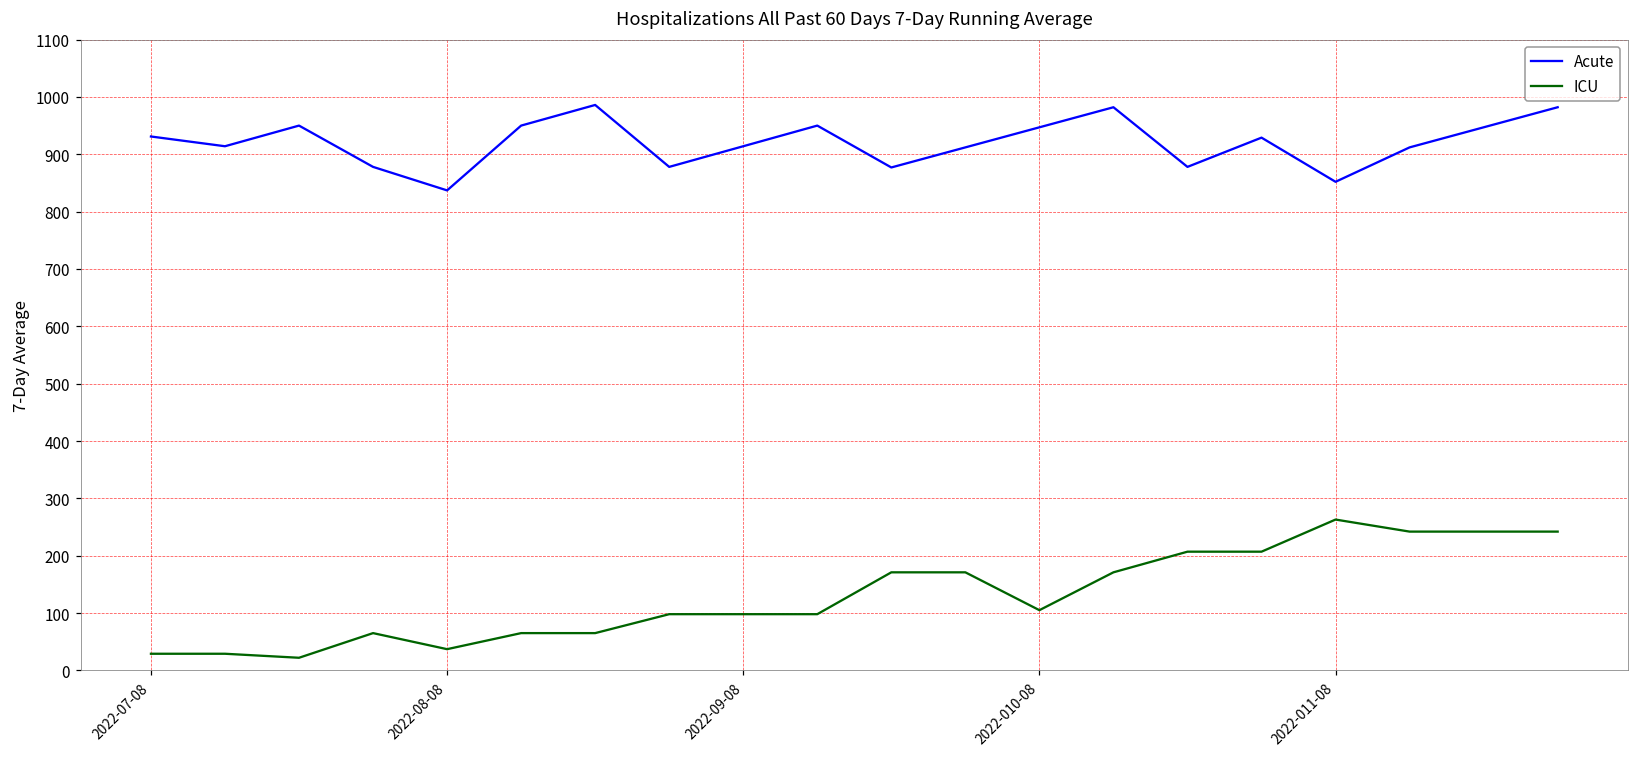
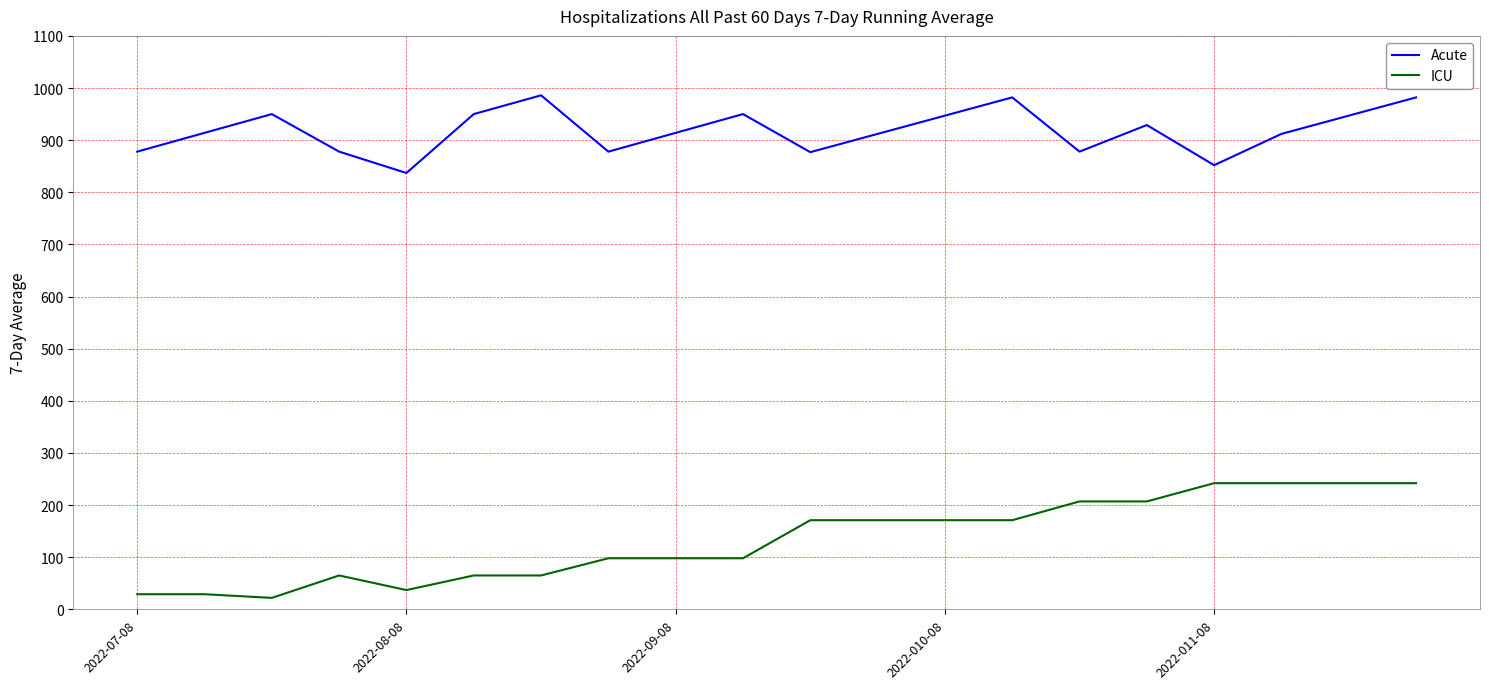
  {
    "Acute": {
-     "2022-07-08": 930,
+     "2022-07-08": 880,
      "2022-08-08": 840,
      "2022-09-08": 910,
      "2022-010-08": 950,
      "2022-011-08": 850
    },
    "ICU": {
      "2022-07-08": 30,
      "2022-08-08": 40,
      "2022-09-08": 100,
-     "2022-010-08": 110,
-     "2022-011-08": 260
+     "2022-010-08": 170,
+     "2022-011-08": 240
    }
  }
